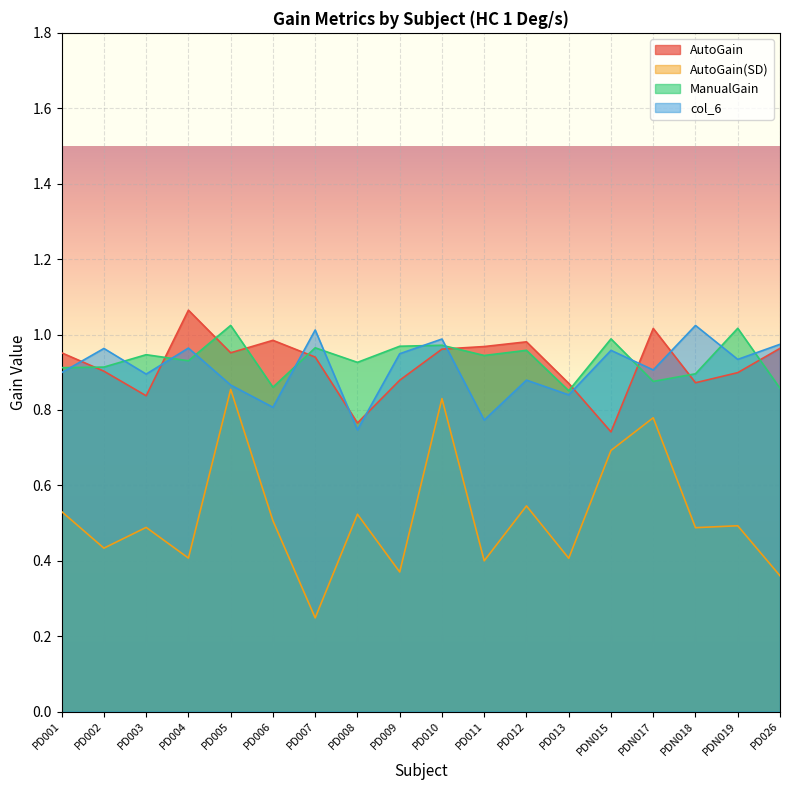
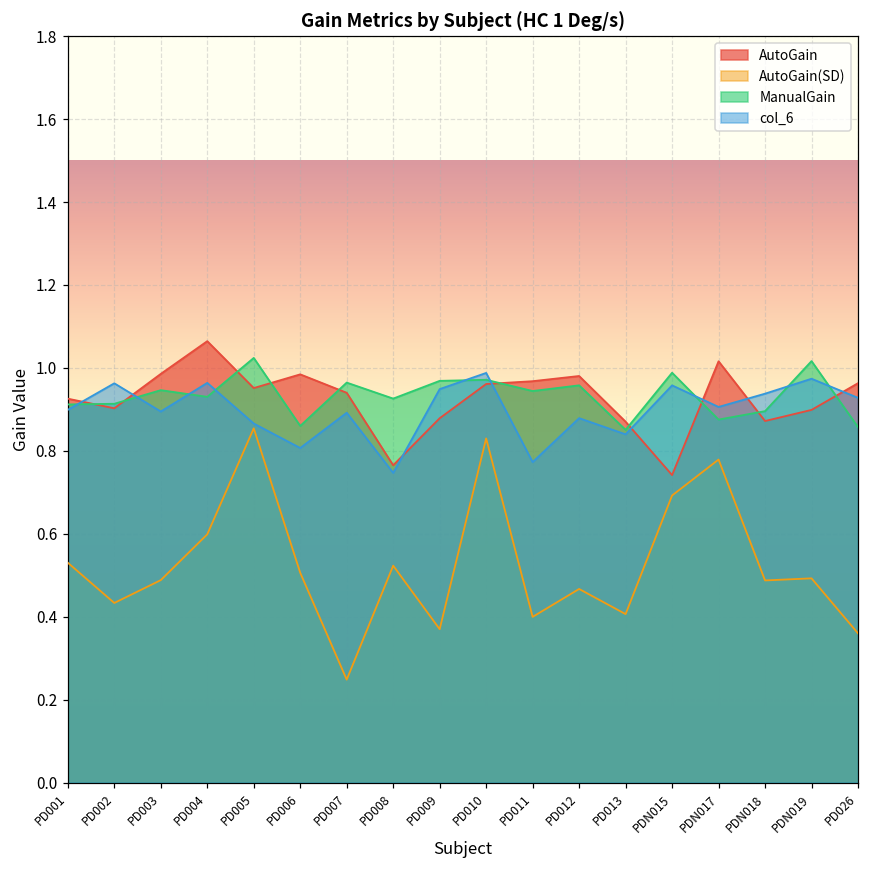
  {
    "AutoGain": {
-     "PD001": 0.95,
+     "PD001": 0.93,
      "PD002": 0.90,
-     "PD003": 0.84,
+     "PD003": 0.99,
      "PD004": 1.06,
      "PD005": 0.95,
      "PD006": 0.98,
      "PD007": 0.94,
      "PD008": 0.77,
      "PD009": 0.88,
      "PD010": 0.96,
      "PD011": 0.97,
      "PD012": 0.98,
      "PD013": 0.87,
      "PDN015": 0.74,
      "PDN017": 1.02,
      "PDN018": 0.87,
      "PDN019": 0.90,
      "PD026": 0.96
    },
    "AutoGain(SD)": {
      "PD001": 0.53,
      "PD002": 0.43,
      "PD003": 0.49,
-     "PD004": 0.41,
+     "PD004": 0.60,
      "PD005": 0.85,
      "PD006": 0.51,
      "PD007": 0.25,
      "PD008": 0.52,
      "PD009": 0.37,
      "PD010": 0.83,
      "PD011": 0.40,
-     "PD012": 0.55,
+     "PD012": 0.47,
      "PD013": 0.41,
      "PDN015": 0.69,
      "PDN017": 0.78,
      "PDN018": 0.49,
      "PDN019": 0.49,
      "PD026": 0.36
    },
    "ManualGain": {
      "PD001": 0.91,
      "PD002": 0.91,
      "PD003": 0.95,
      "PD004": 0.93,
      "PD005": 1.02,
      "PD006": 0.86,
      "PD007": 0.96,
      "PD008": 0.93,
      "PD009": 0.97,
      "PD010": 0.97,
      "PD011": 0.94,
      "PD012": 0.96,
      "PD013": 0.85,
      "PDN015": 0.99,
      "PDN017": 0.88,
      "PDN018": 0.90,
      "PDN019": 1.02,
      "PD026": 0.86
    },
    "col_6": {
      "PD001": 0.90,
      "PD002": 0.96,
      "PD003": 0.90,
      "PD004": 0.96,
      "PD005": 0.87,
      "PD006": 0.81,
-     "PD007": 1.01,
+     "PD007": 0.89,
      "PD008": 0.75,
      "PD009": 0.95,
      "PD010": 0.99,
      "PD011": 0.77,
      "PD012": 0.88,
      "PD013": 0.84,
      "PDN015": 0.96,
      "PDN017": 0.91,
-     "PDN018": 1.02,
-     "PDN019": 0.93,
-     "PD026": 0.97
+     "PDN018": 0.94,
+     "PDN019": 0.97,
+     "PD026": 0.93
    }
  }
